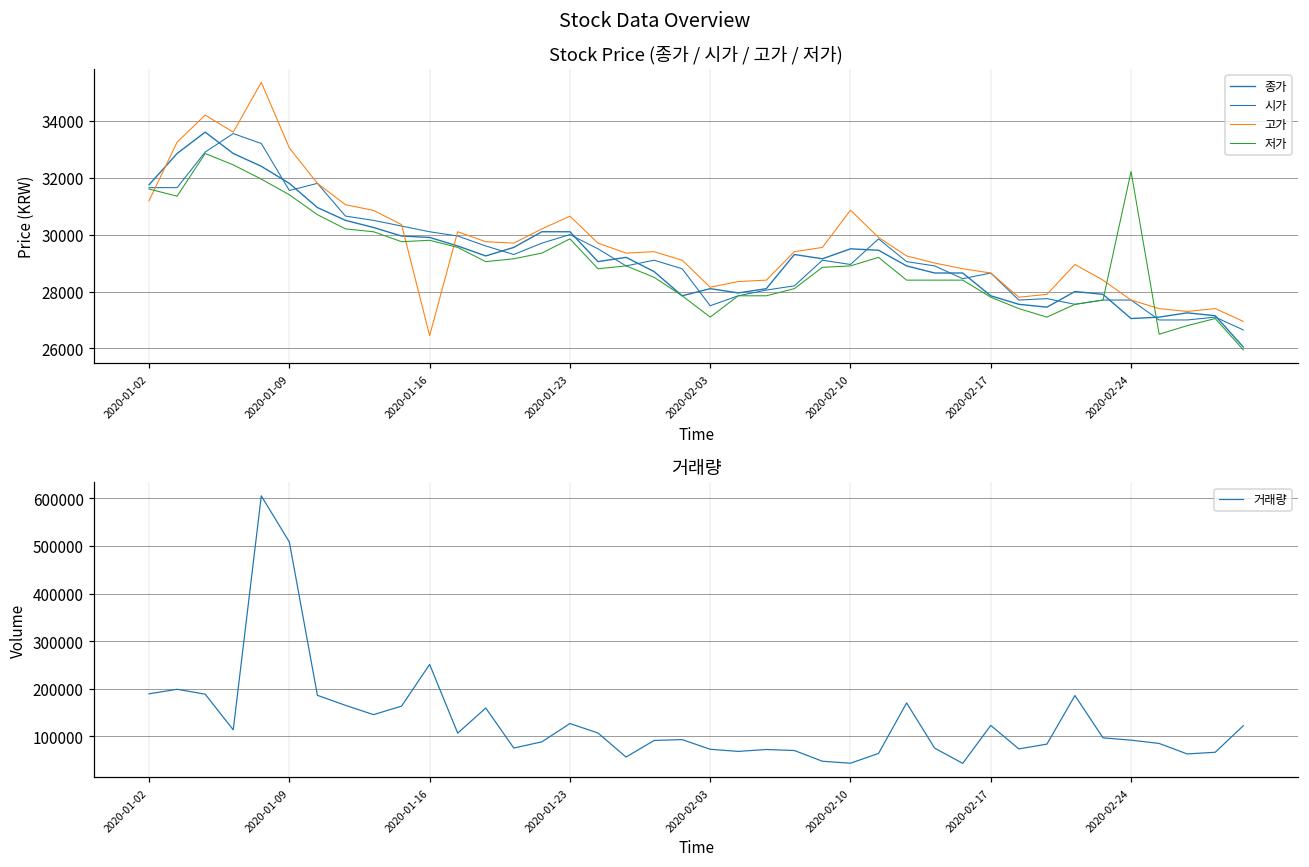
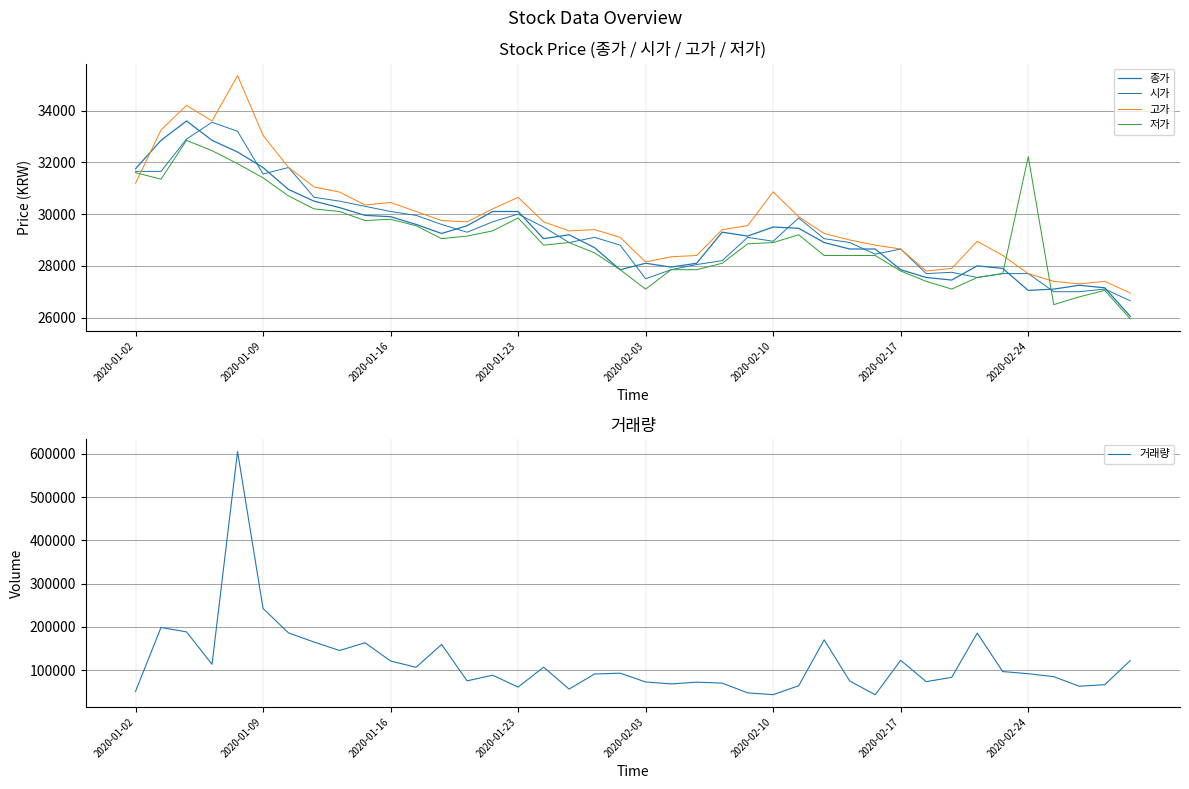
  {
    "Stock Price (종가 / 시가 / 고가 / 저가)": {
      "고가": {
        "2020-01-02": 31200,
        "2020-01-09": 33000,
-       "2020-01-16": 26400,
+       "2020-01-16": 30500,
        "2020-01-23": 30600,
        "2020-02-10": 30900
      },
      "저가": {
        "2020-01-09": 31400,
        "2020-01-16": 29800,
        "2020-01-23": 29900,
        "2020-02-03": 27100,
        "2020-02-24": 32200
      }
    },
    "거래량": {
-     "2020-01-02": 190000,
-     "2020-01-09": 510000,
-     "2020-01-16": 250000,
-     "2020-01-23": 130000,
+     "2020-01-02": 50000,
+     "2020-01-09": 240000,
+     "2020-01-16": 120000,
+     "2020-01-23": 60000,
      "2020-02-03": 70000,
      "2020-02-10": 40000,
      "2020-02-17": 120000,
      "2020-02-24": 90000
    }
  }
